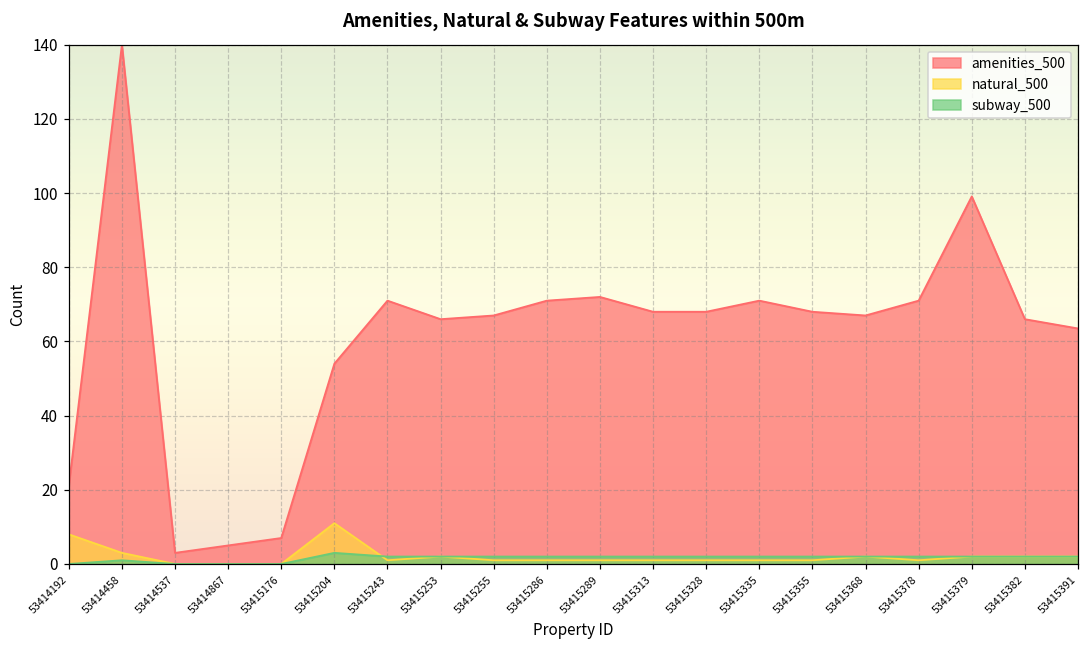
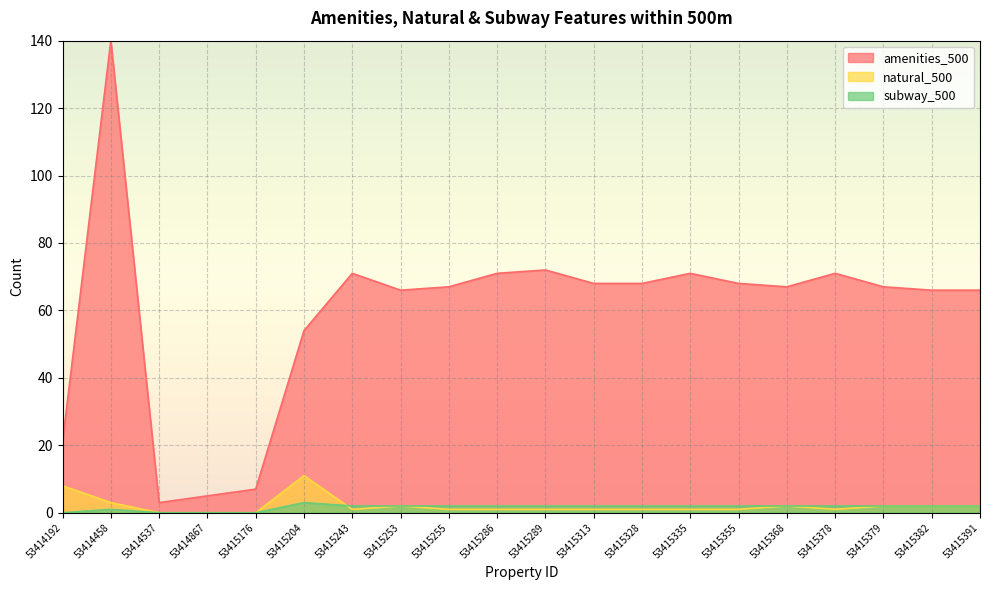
  {
    "amenities_500": {
      "53414192": 21,
      "53414458": 140,
      "53414537": 3,
      "53414867": 5,
      "53415176": 7,
      "53415204": 54,
      "53415243": 71,
      "53415253": 66,
      "53415255": 67,
      "53415286": 71,
      "53415289": 72,
      "53415313": 68,
      "53415328": 68,
      "53415335": 71,
      "53415355": 68,
      "53415368": 67,
      "53415378": 71,
-     "53415379": 99,
+     "53415379": 67,
      "53415382": 66,
-     "53415391": 64
+     "53415391": 66
    },
    "natural_500": {
      "53414192": 8,
      "53414458": 3,
      "53415204": 11,
      "53415243": 1,
      "53415255": 1,
      "53415286": 1,
      "53415289": 1,
      "53415313": 1,
      "53415328": 1,
      "53415335": 1,
      "53415355": 1,
      "53415378": 1
    },
    "subway_500": {
      "53414192": 0,
      "53414458": 1,
      "53415204": 3,
      "53415243": 2,
      "53415255": 2,
      "53415286": 2,
      "53415289": 2,
      "53415313": 2,
      "53415328": 2,
      "53415335": 2,
      "53415355": 2,
      "53415378": 2
    }
  }
